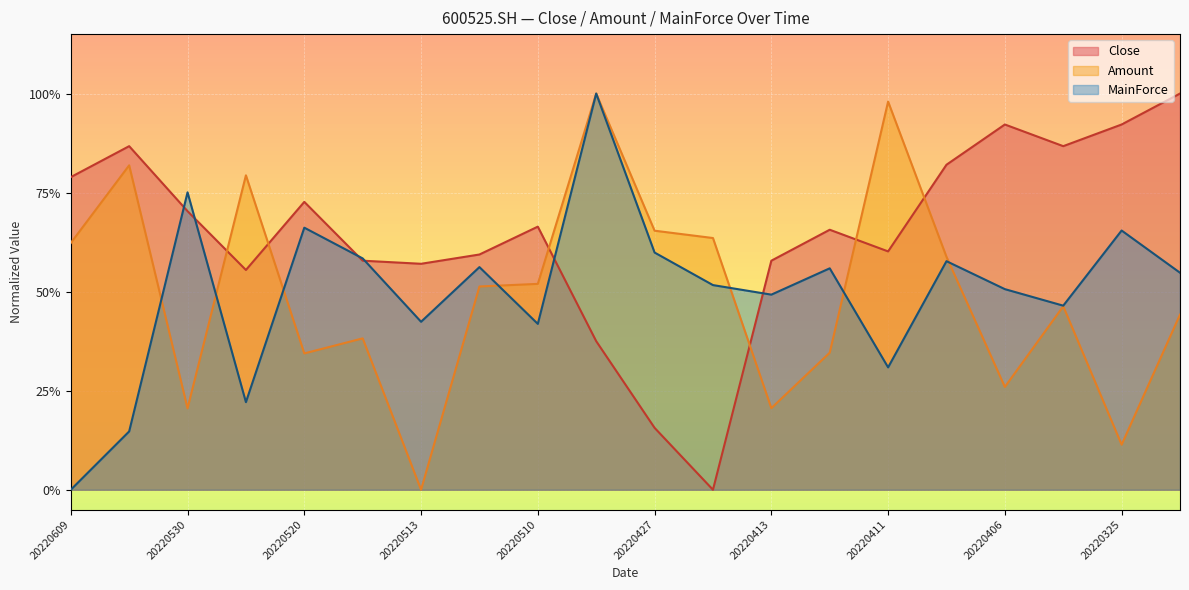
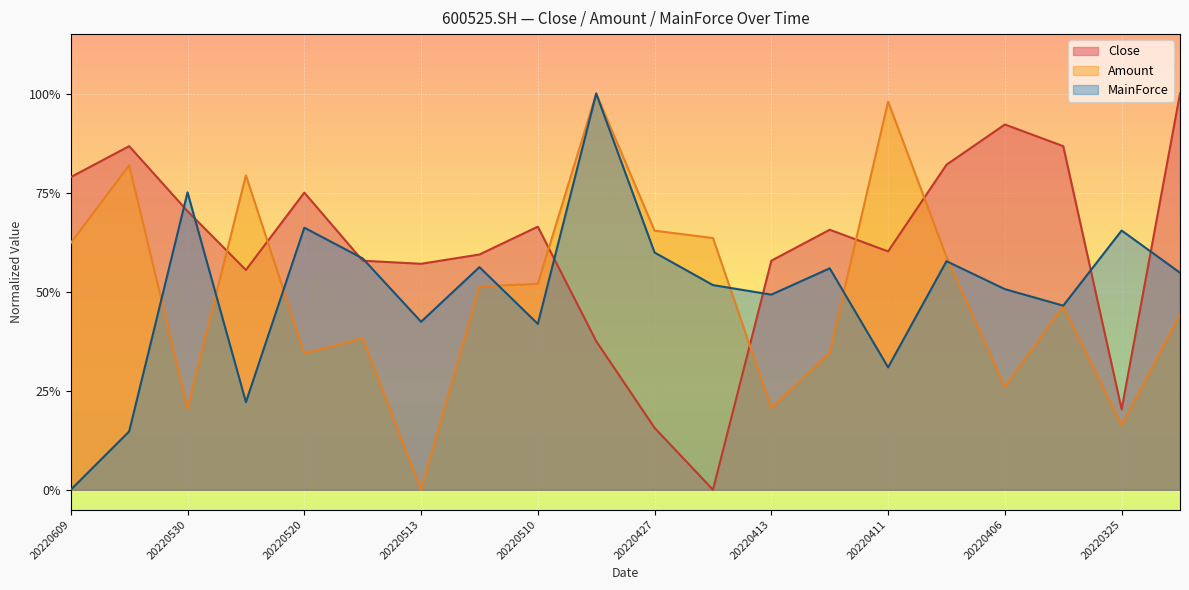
  {
    "Close": {
      "20220609": "79%",
      "20220530": "70%",
-     "20220520": "73%",
+     "20220520": "75%",
      "20220513": "57%",
      "20220510": "66%",
      "20220427": "16%",
      "20220413": "58%",
      "20220411": "60%",
      "20220406": "92%",
-     "20220325": "92%"
+     "20220325": "20%"
    },
    "Amount": {
      "20220609": "62%",
      "20220530": "21%",
      "20220520": "34%",
      "20220513": "0%",
      "20220510": "52%",
      "20220427": "65%",
      "20220413": "21%",
      "20220411": "98%",
      "20220406": "26%",
-     "20220325": "11%"
+     "20220325": "16%"
    },
    "MainForce": {
      "20220609": "0%",
      "20220530": "75%",
      "20220520": "66%",
      "20220513": "42%",
      "20220510": "42%",
      "20220427": "60%",
      "20220413": "49%",
      "20220411": "31%",
      "20220406": "51%",
      "20220325": "65%"
    }
  }
